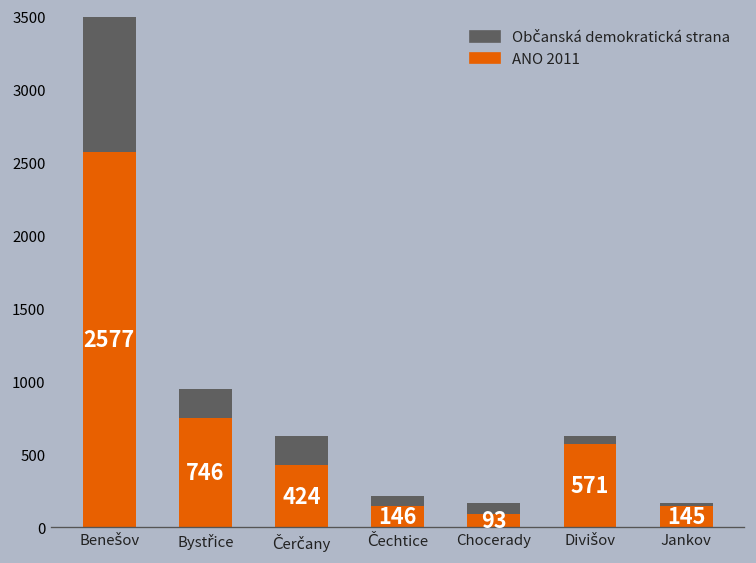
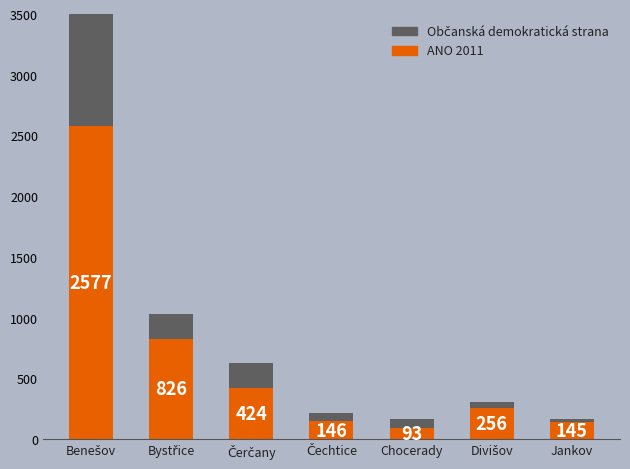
  {
    "ANO 2011": {
      "Benešov": 2577,
-     "Bystřice": 746,
+     "Bystřice": 826,
      "Čerčany": 424,
      "Čechtice": 146,
      "Chocerady": 93,
-     "Divišov": 571,
+     "Divišov": 256,
      "Jankov": 145
    },
    "Občanská demokratická strana": {
      "Bystřice": 200,
      "Čerčany": 200,
      "Čechtice": 70,
      "Chocerady": 70,
      "Divišov": 50,
      "Jankov": 20
    }
  }
